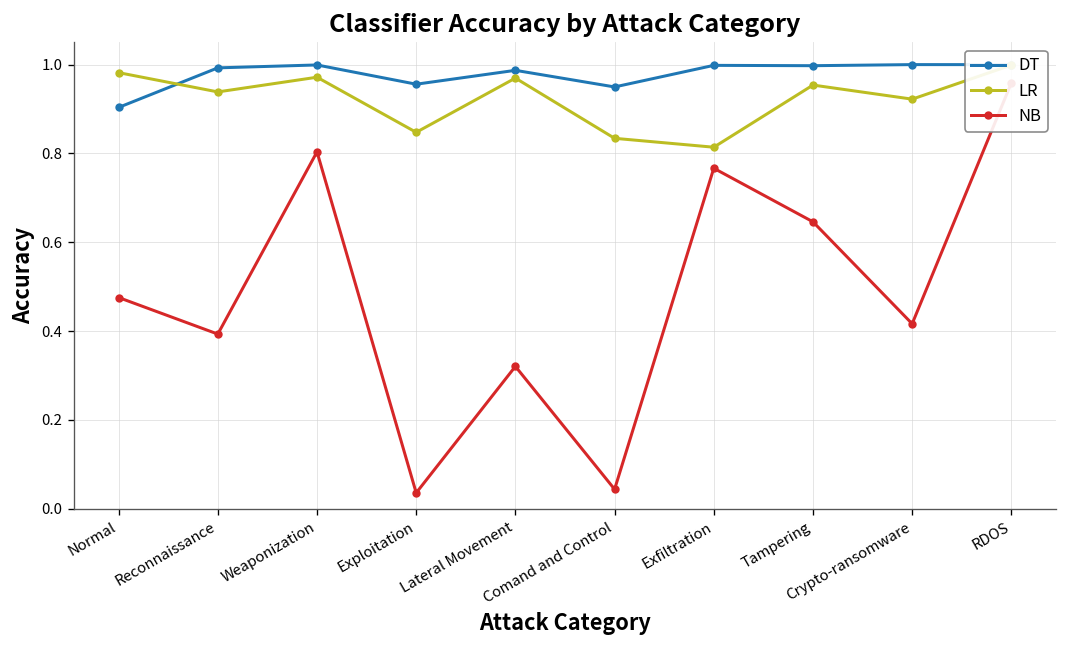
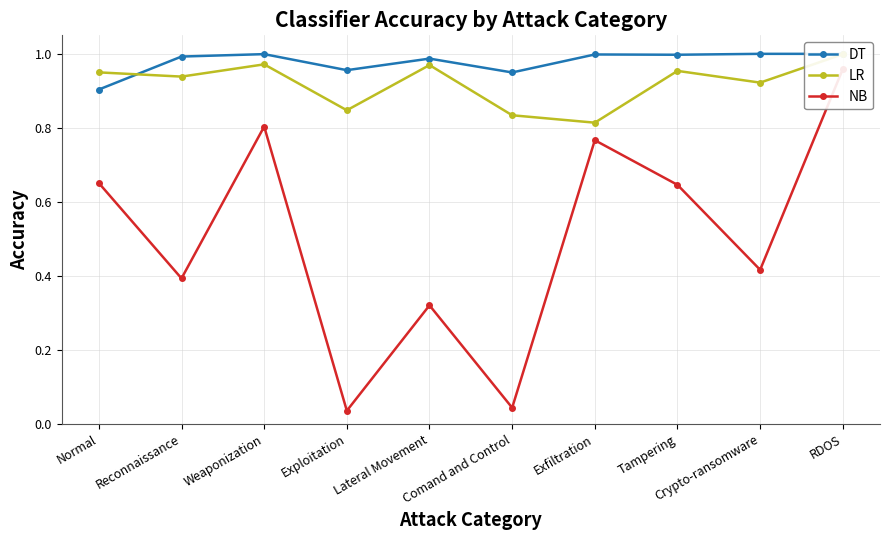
  {
    "DT": {
      "Normal": 0.90,
      "Reconnaissance": 0.99,
      "Weaponization": 1.00,
      "Exploitation": 0.96,
      "Lateral Movement": 0.99,
      "Comand and Control": 0.95,
      "Exfiltration": 1.00,
      "Tampering": 1.00,
      "Crypto-ransomware": 1.00
    },
    "LR": {
-     "Normal": 0.98,
+     "Normal": 0.95,
      "Reconnaissance": 0.94,
      "Weaponization": 0.97,
      "Exploitation": 0.85,
      "Lateral Movement": 0.97,
      "Comand and Control": 0.83,
      "Exfiltration": 0.81,
      "Tampering": 0.95,
      "Crypto-ransomware": 0.92
    },
    "NB": {
-     "Normal": 0.48,
+     "Normal": 0.65,
      "Reconnaissance": 0.39,
      "Weaponization": 0.80,
      "Exploitation": 0.04,
      "Lateral Movement": 0.32,
      "Comand and Control": 0.04,
      "Exfiltration": 0.77,
      "Tampering": 0.65,
      "Crypto-ransomware": 0.42
    }
  }
